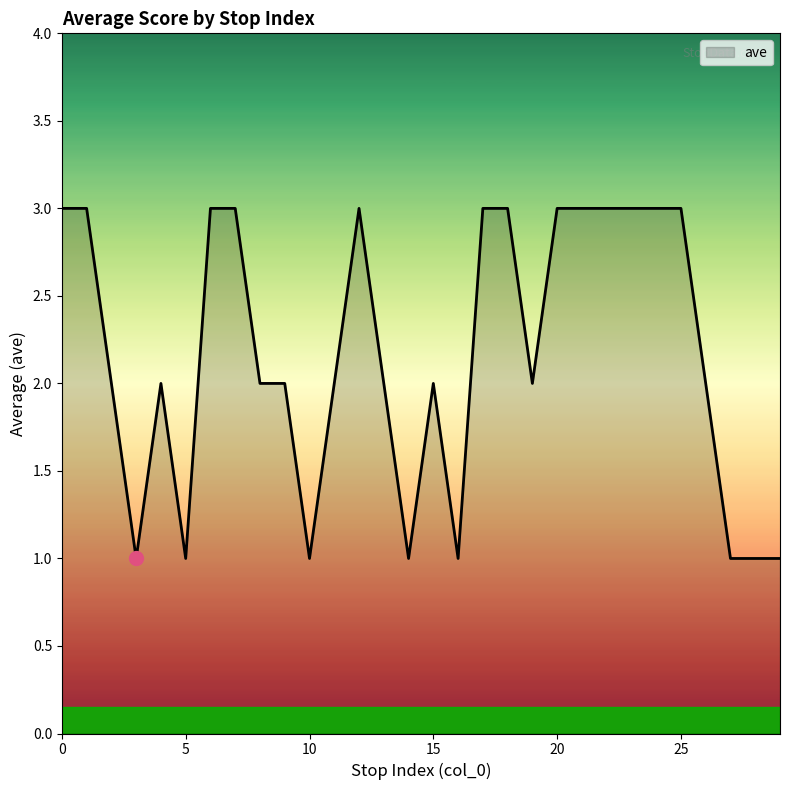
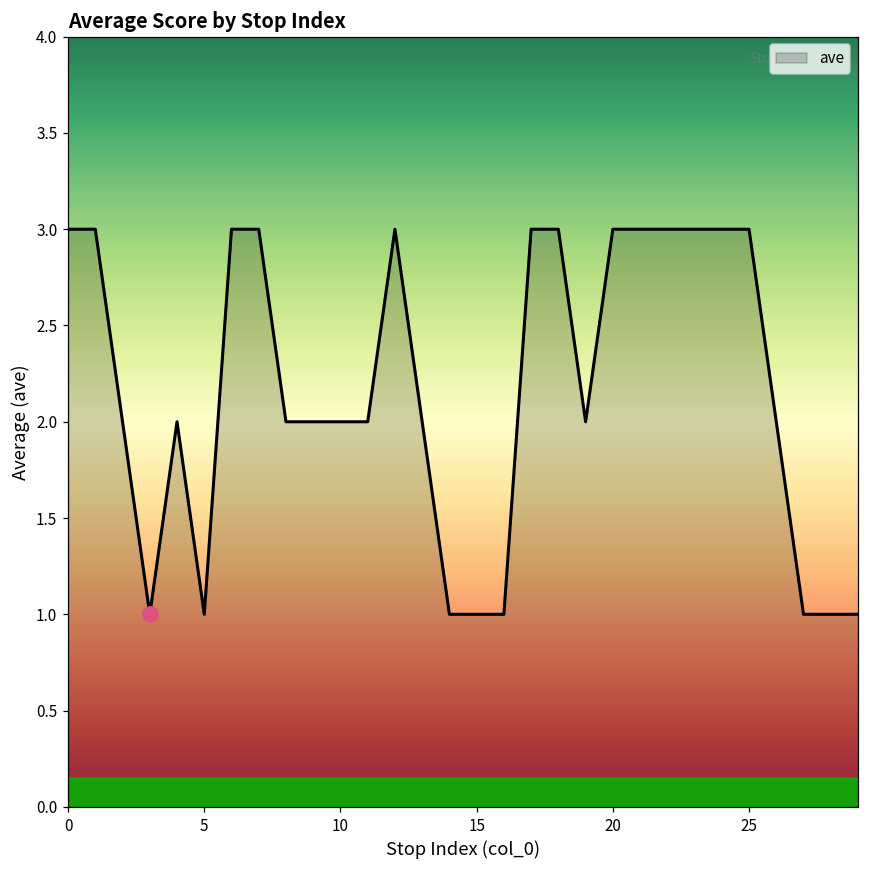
  {
    "ave": {
      "0": 3,
      "5": 1,
-     "10": 1,
-     "15": 2,
+     "10": 2,
+     "15": 1,
      "20": 3,
      "25": 3
    }
  }
